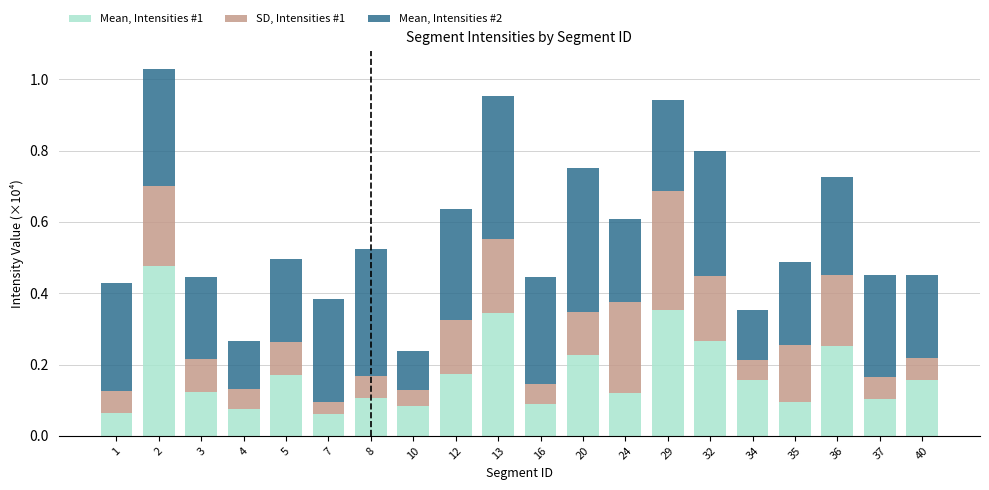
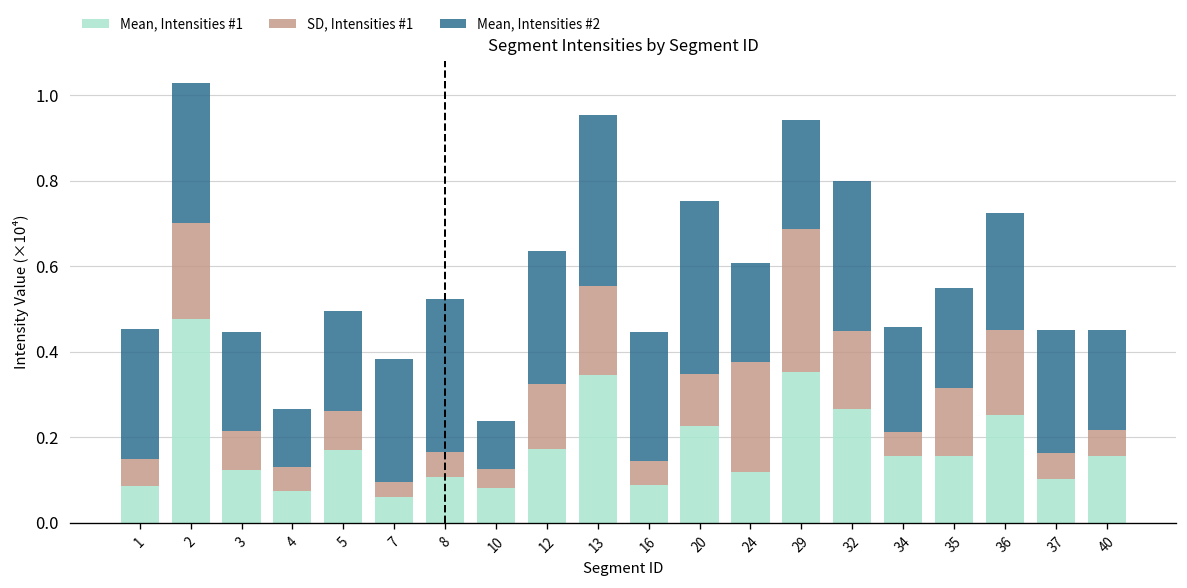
  {
    "Mean, Intensities #1": {
-     "1": 0.06,
+     "1": 0.09,
      "2": 0.48,
      "3": 0.12,
      "4": 0.08,
      "5": 0.17,
      "7": 0.06,
      "8": 0.11,
      "10": 0.08,
      "12": 0.17,
      "13": 0.34,
      "16": 0.09,
      "20": 0.23,
      "24": 0.12,
      "29": 0.35,
      "32": 0.27,
      "34": 0.16,
-     "35": 0.10,
+     "35": 0.16,
      "36": 0.25,
      "37": 0.10,
      "40": 0.16
    },
    "SD, Intensities #1": {
      "1": 0.06,
      "2": 0.22,
      "3": 0.09,
      "4": 0.06,
      "5": 0.09,
      "7": 0.03,
      "8": 0.06,
      "10": 0.04,
      "12": 0.15,
      "13": 0.21,
      "16": 0.06,
      "20": 0.12,
      "24": 0.26,
      "29": 0.33,
      "32": 0.18,
      "34": 0.06,
      "35": 0.16,
      "36": 0.20,
      "37": 0.06,
      "40": 0.06
    },
    "Mean, Intensities #2": {
      "1": 0.30,
      "2": 0.33,
      "3": 0.23,
      "4": 0.14,
      "5": 0.23,
      "7": 0.29,
      "8": 0.36,
      "10": 0.11,
      "12": 0.31,
      "13": 0.40,
      "16": 0.30,
      "20": 0.41,
      "24": 0.23,
      "29": 0.26,
      "32": 0.35,
-     "34": 0.14,
+     "34": 0.25,
      "35": 0.23,
      "36": 0.27,
      "37": 0.29,
      "40": 0.23
    }
  }
